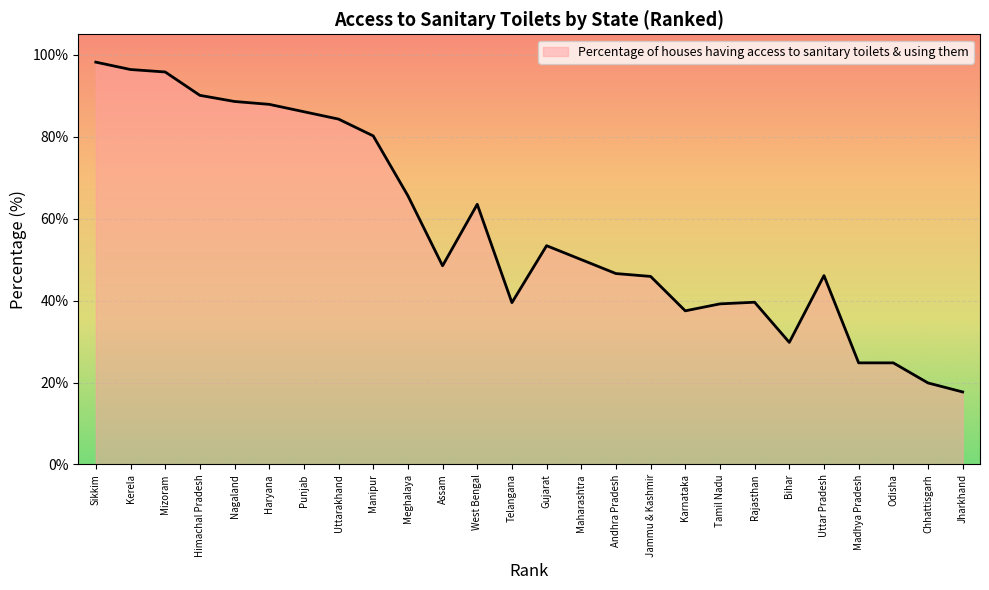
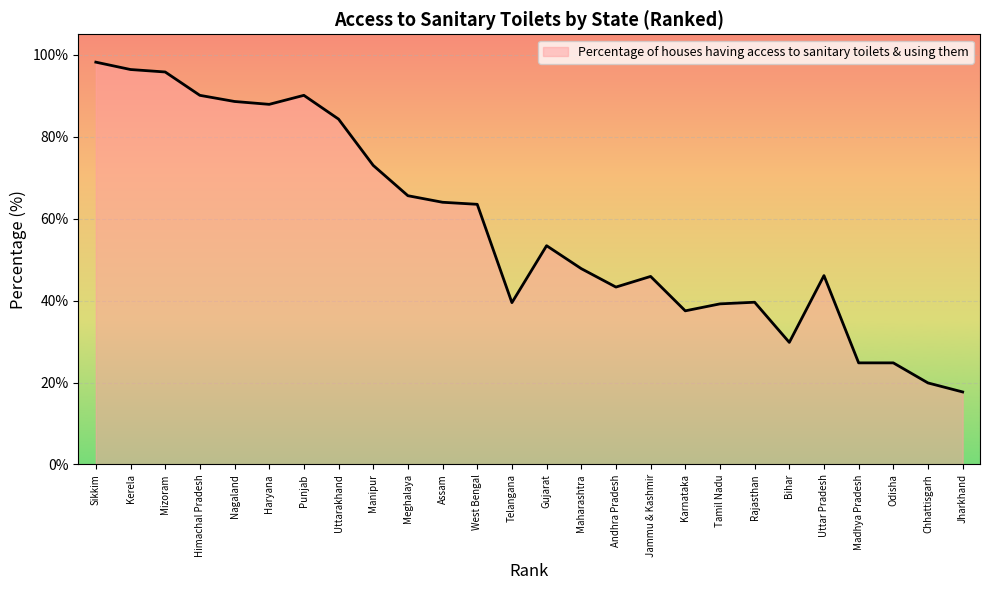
  {
    "Sikkim": "98%",
    "Kerela": "96%",
    "Mizoram": "96%",
    "Himachal Pradesh": "90%",
    "Nagaland": "89%",
    "Haryana": "88%",
-   "Punjab": "86%",
+   "Punjab": "90%",
    "Uttarakhand": "84%",
-   "Manipur": "80%",
+   "Manipur": "73%",
    "Meghalaya": "66%",
-   "Assam": "49%",
+   "Assam": "64%",
    "West Bengal": "64%",
    "Telangana": "40%",
    "Gujarat": "53%",
-   "Maharashtra": "50%",
-   "Andhra Pradesh": "47%",
+   "Maharashtra": "48%",
+   "Andhra Pradesh": "43%",
    "Jammu & Kashmir": "46%",
    "Karnataka": "38%",
    "Tamil Nadu": "39%",
    "Rajasthan": "40%",
    "Bihar": "30%",
    "Uttar Pradesh": "46%",
    "Madhya Pradesh": "25%",
    "Odisha": "25%",
    "Chhattisgarh": "20%",
    "Jharkhand": "18%"
  }
